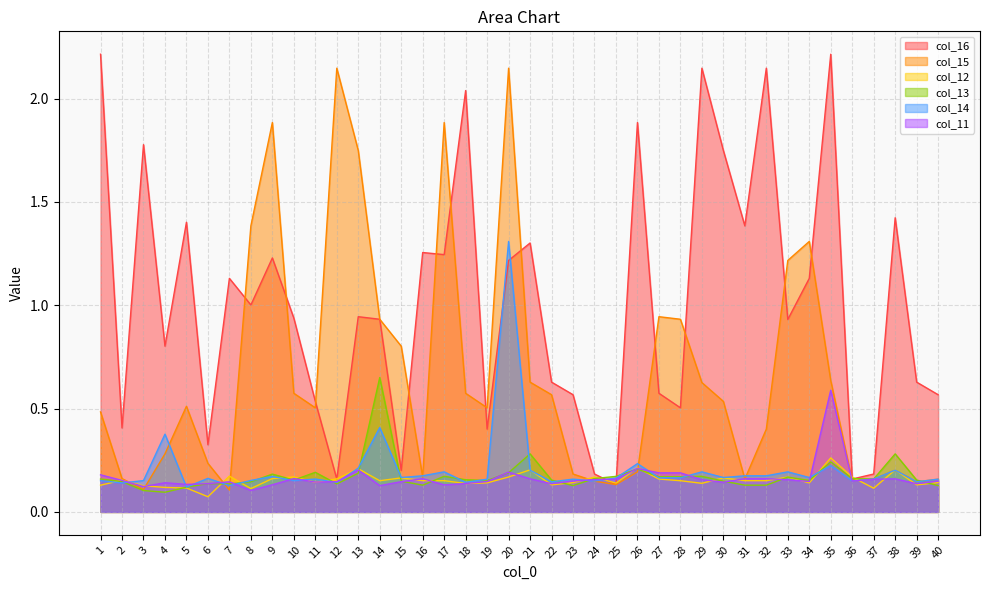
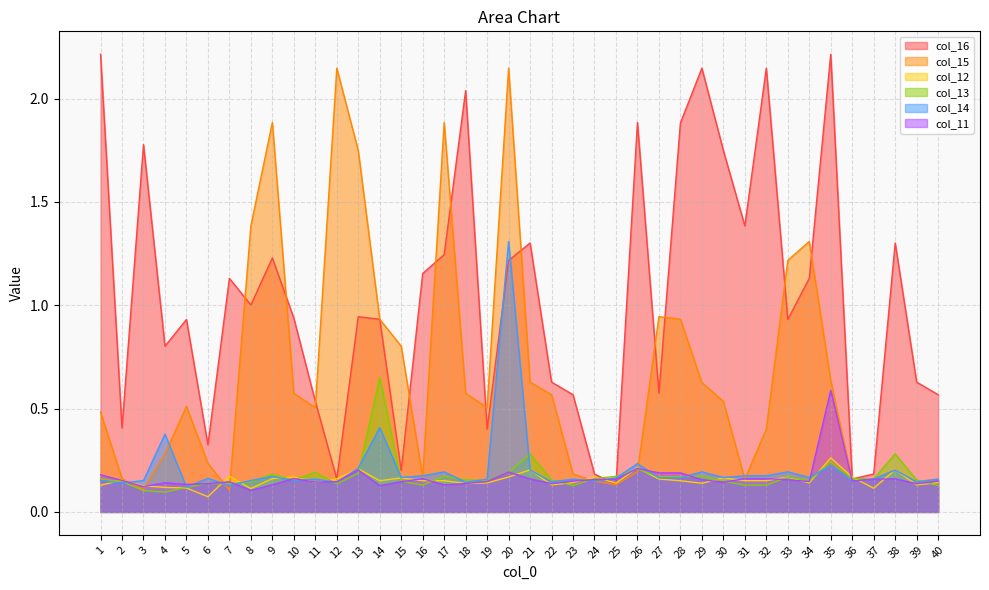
  {
    "col_16": {
      "1": 2.21,
      "2": 0.41,
      "3": 1.78,
      "4": 0.80,
-     "5": 1.40,
+     "5": 0.93,
      "6": 0.33,
      "7": 1.13,
      "8": 1.00,
      "9": 1.23,
      "10": 0.94,
      "11": 0.54,
      "13": 0.94,
      "15": 0.20,
-     "16": 1.26,
+     "16": 1.15,
      "17": 1.25,
      "18": 2.04,
      "19": 0.40,
      "20": 1.22,
      "21": 1.30,
      "22": 0.63,
      "23": 0.57,
      "24": 0.18,
      "26": 1.88,
      "27": 0.57,
-     "28": 0.50,
+     "28": 1.88,
      "29": 2.15,
      "30": 1.75,
      "31": 1.38,
      "32": 2.15,
      "33": 0.93,
      "34": 1.13,
      "35": 2.21,
      "37": 0.18,
-     "38": 1.42,
+     "38": 1.30,
      "39": 0.63,
      "40": 0.57
    },
    "col_13": {
      "4": 0.10,
      "11": 0.19,
      "13": 0.19,
      "14": 0.65,
      "16": 0.13,
      "17": 0.17,
      "21": 0.28,
      "23": 0.13,
      "29": 0.17,
      "31": 0.13,
      "32": 0.13,
      "35": 0.24,
      "38": 0.28,
      "40": 0.13
    },
    "col_14": {
      "3": 0.15,
      "4": 0.38,
      "6": 0.16,
      "11": 0.16,
      "14": 0.41,
      "17": 0.19,
      "20": 1.31,
      "26": 0.23,
      "29": 0.19,
      "31": 0.17,
      "32": 0.17,
      "33": 0.19,
      "34": 0.17,
      "35": 0.22
    },
    "col_11": {
      "1": 0.18,
      "4": 0.14,
      "5": 0.13,
      "9": 0.13,
      "14": 0.13,
      "17": 0.13,
      "21": 0.16,
      "27": 0.19,
      "28": 0.19,
      "29": 0.16,
      "33": 0.16,
      "35": 0.59,
      "38": 0.16
    }
  }
